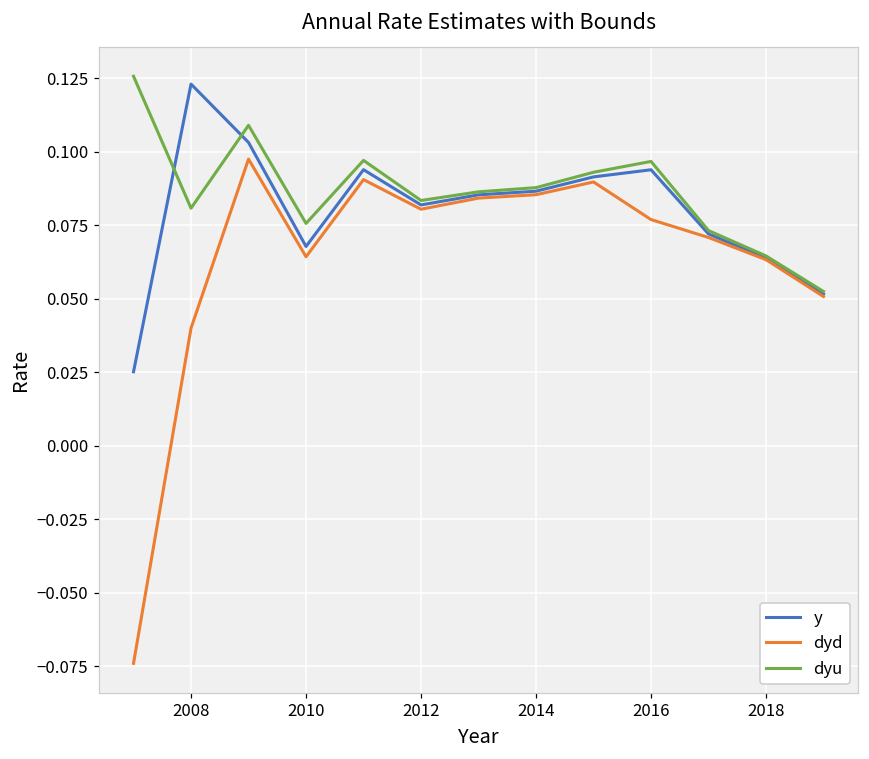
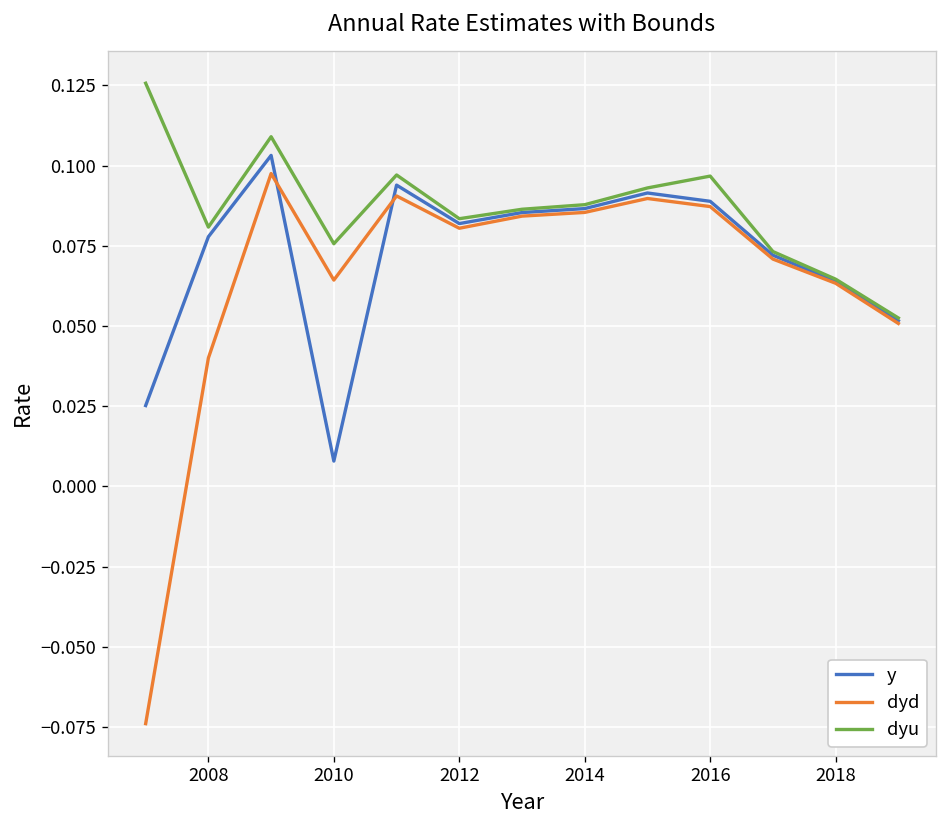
  {
    "y": {
-     "2008": 0.123,
-     "2010": 0.068,
+     "2008": 0.078,
+     "2010": 0.008,
      "2012": 0.082,
      "2014": 0.087,
-     "2016": 0.094
+     "2016": 0.089
    },
    "dyd": {
      "2008": 0.040,
      "2010": 0.064,
      "2012": 0.080,
      "2014": 0.085,
-     "2016": 0.077
+     "2016": 0.087
    },
    "dyu": {
      "2008": 0.081,
      "2010": 0.076,
      "2012": 0.083,
      "2014": 0.088,
      "2016": 0.097
    }
  }
